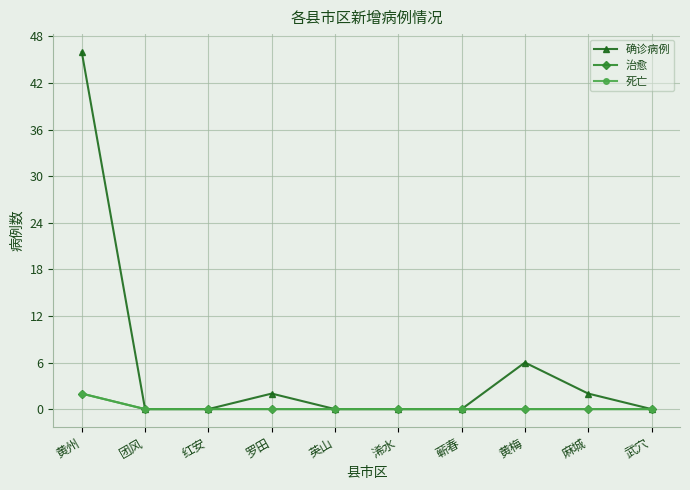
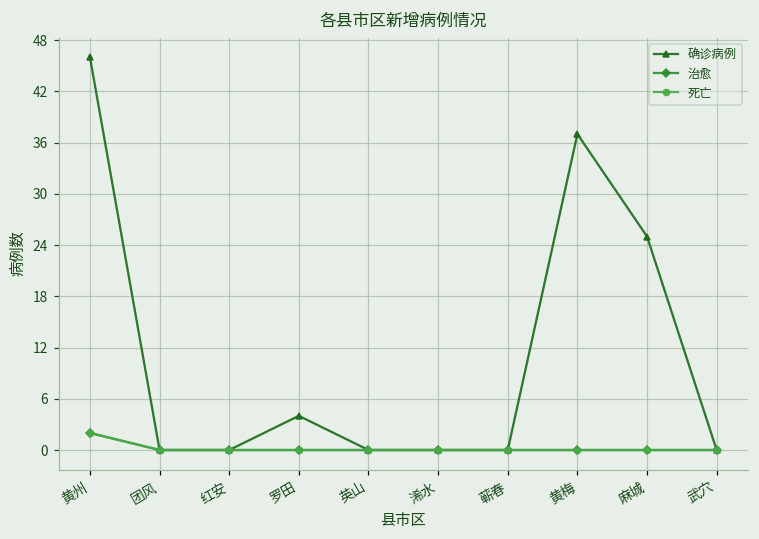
  {
    "确诊病例": {
      "黄州": 46,
-     "罗田": 2,
-     "黄梅": 6,
-     "麻城": 2
+     "罗田": 4,
+     "黄梅": 37,
+     "麻城": 25
    },
    "死亡": {
      "黄州": 2,
      "罗田": 0,
      "黄梅": 0,
      "麻城": 0
    }
  }
